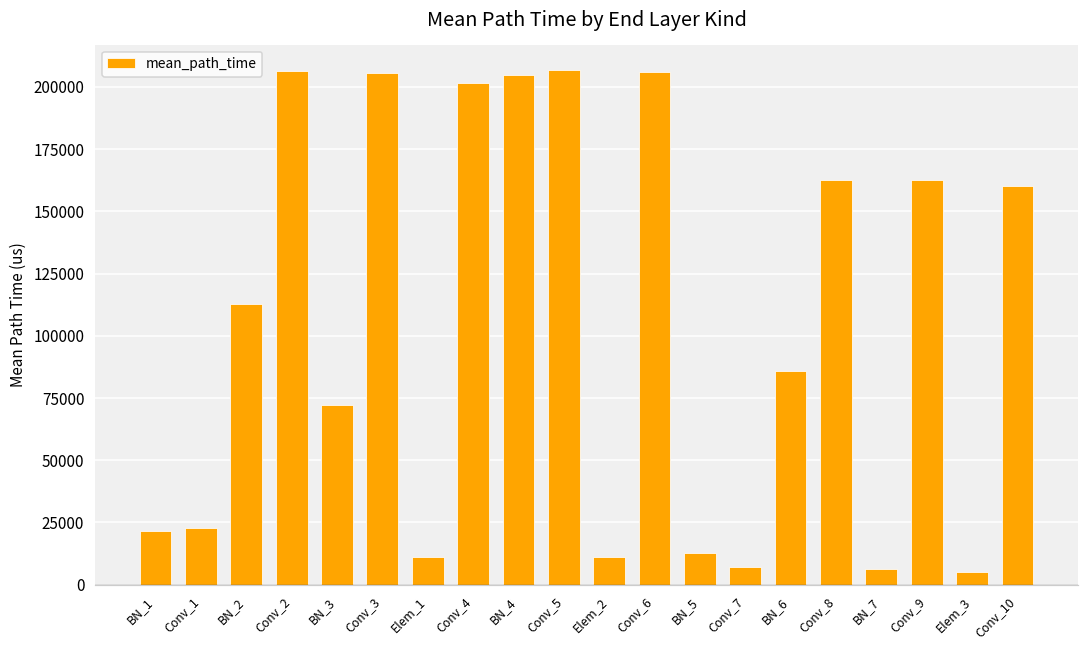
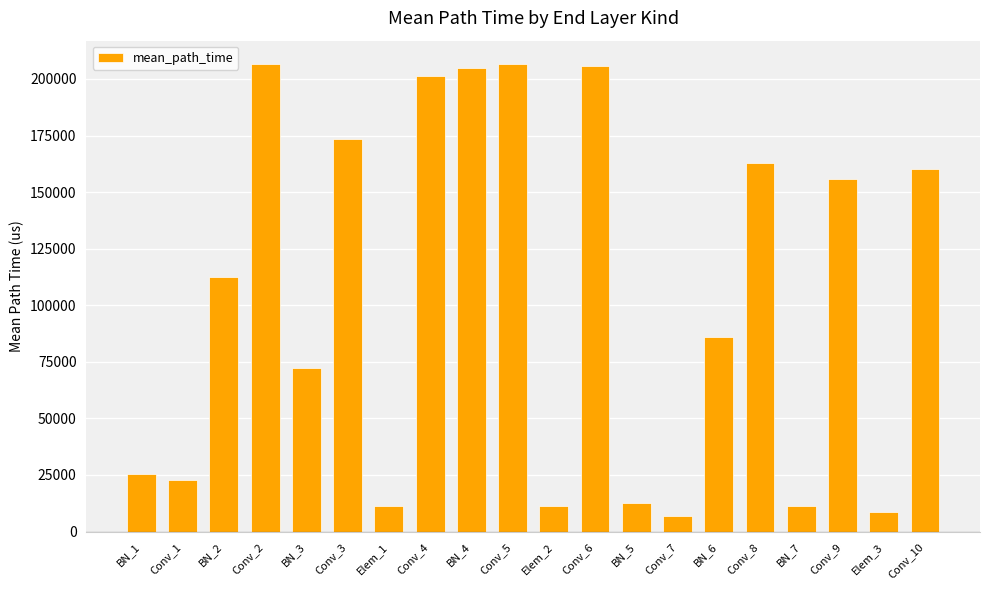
  {
-   "BN_1": 22000,
+   "BN_1": 26000,
    "Conv_1": 23000,
    "BN_2": 113000,
    "Conv_2": 206000,
    "BN_3": 72000,
-   "Conv_3": 206000,
+   "Conv_3": 173000,
    "Elem_1": 11000,
    "Conv_4": 201000,
    "BN_4": 205000,
    "Conv_5": 207000,
    "Elem_2": 11000,
    "Conv_6": 206000,
    "BN_5": 13000,
    "Conv_7": 7000,
    "BN_6": 86000,
    "Conv_8": 163000,
-   "BN_7": 6000,
-   "Conv_9": 163000,
-   "Elem_3": 5000,
+   "BN_7": 11000,
+   "Conv_9": 156000,
+   "Elem_3": 9000,
    "Conv_10": 160000
  }
